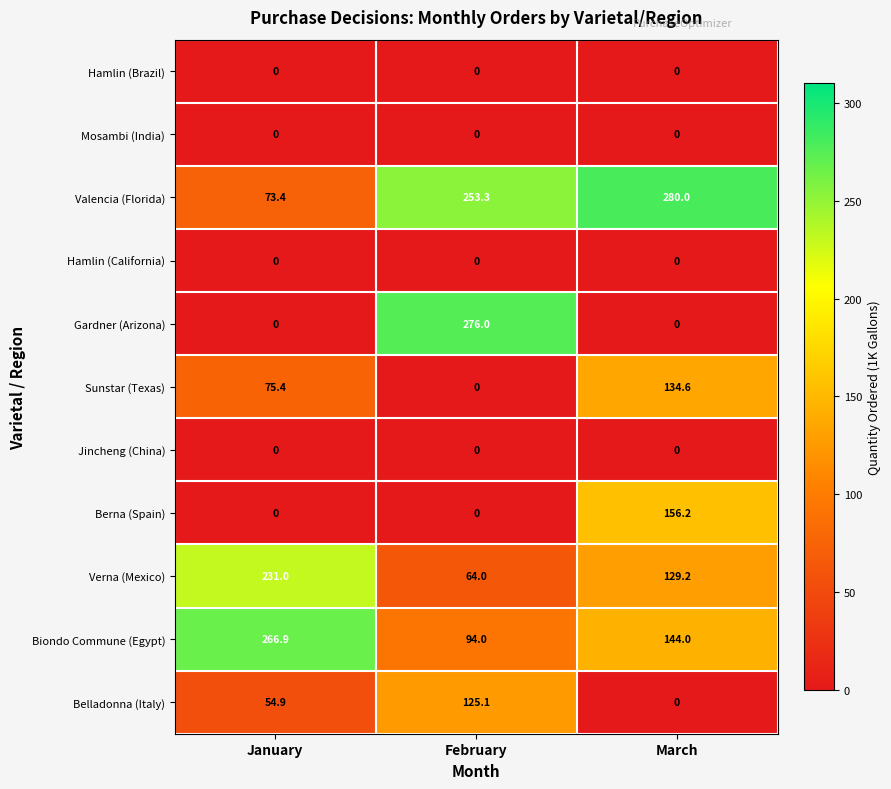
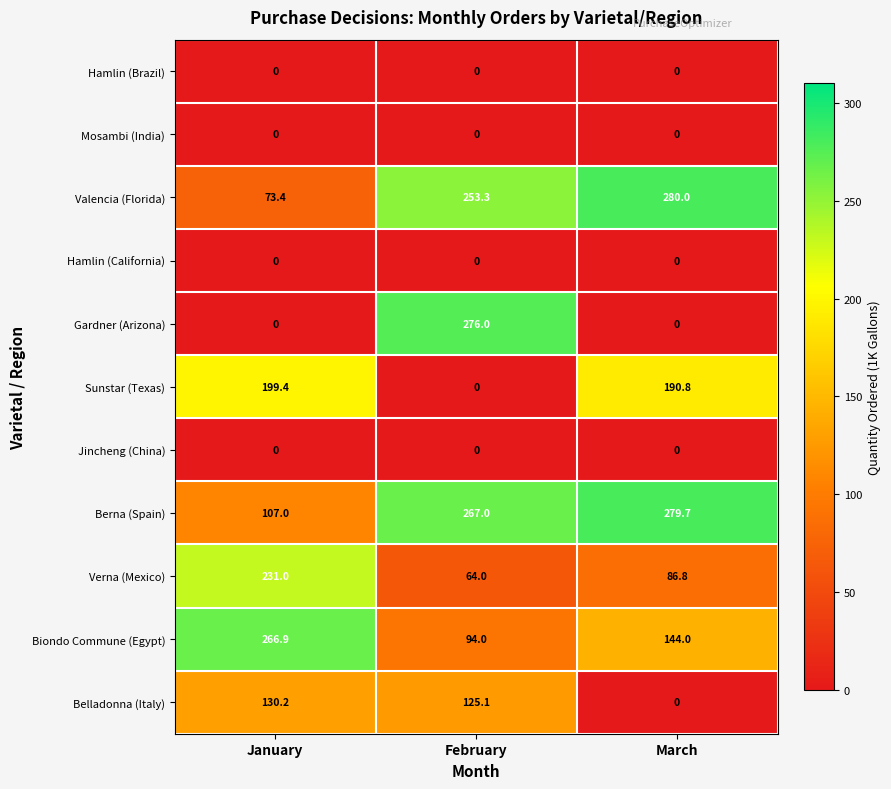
  {
    "Hamlin (Brazil)": {
      "January": 0,
      "February": 0,
      "March": 0
    },
    "Mosambi (India)": {
      "January": 0,
      "February": 0,
      "March": 0
    },
    "Valencia (Florida)": {
      "January": 73.4,
      "February": 253.3,
      "March": 280.0
    },
    "Hamlin (California)": {
      "January": 0,
      "February": 0,
      "March": 0
    },
    "Gardner (Arizona)": {
      "January": 0,
      "February": 276.0,
      "March": 0
    },
    "Sunstar (Texas)": {
-     "January": 75.4,
+     "January": 199.4,
      "February": 0,
-     "March": 134.6
+     "March": 190.8
    },
    "Jincheng (China)": {
      "January": 0,
      "February": 0,
      "March": 0
    },
    "Berna (Spain)": {
-     "January": 0,
-     "February": 0,
-     "March": 156.2
+     "January": 107.0,
+     "February": 267.0,
+     "March": 279.7
    },
    "Verna (Mexico)": {
      "January": 231.0,
      "February": 64.0,
-     "March": 129.2
+     "March": 86.8
    },
    "Biondo Commune (Egypt)": {
      "January": 266.9,
      "February": 94.0,
      "March": 144.0
    },
    "Belladonna (Italy)": {
-     "January": 54.9,
+     "January": 130.2,
      "February": 125.1,
      "March": 0
    }
  }
